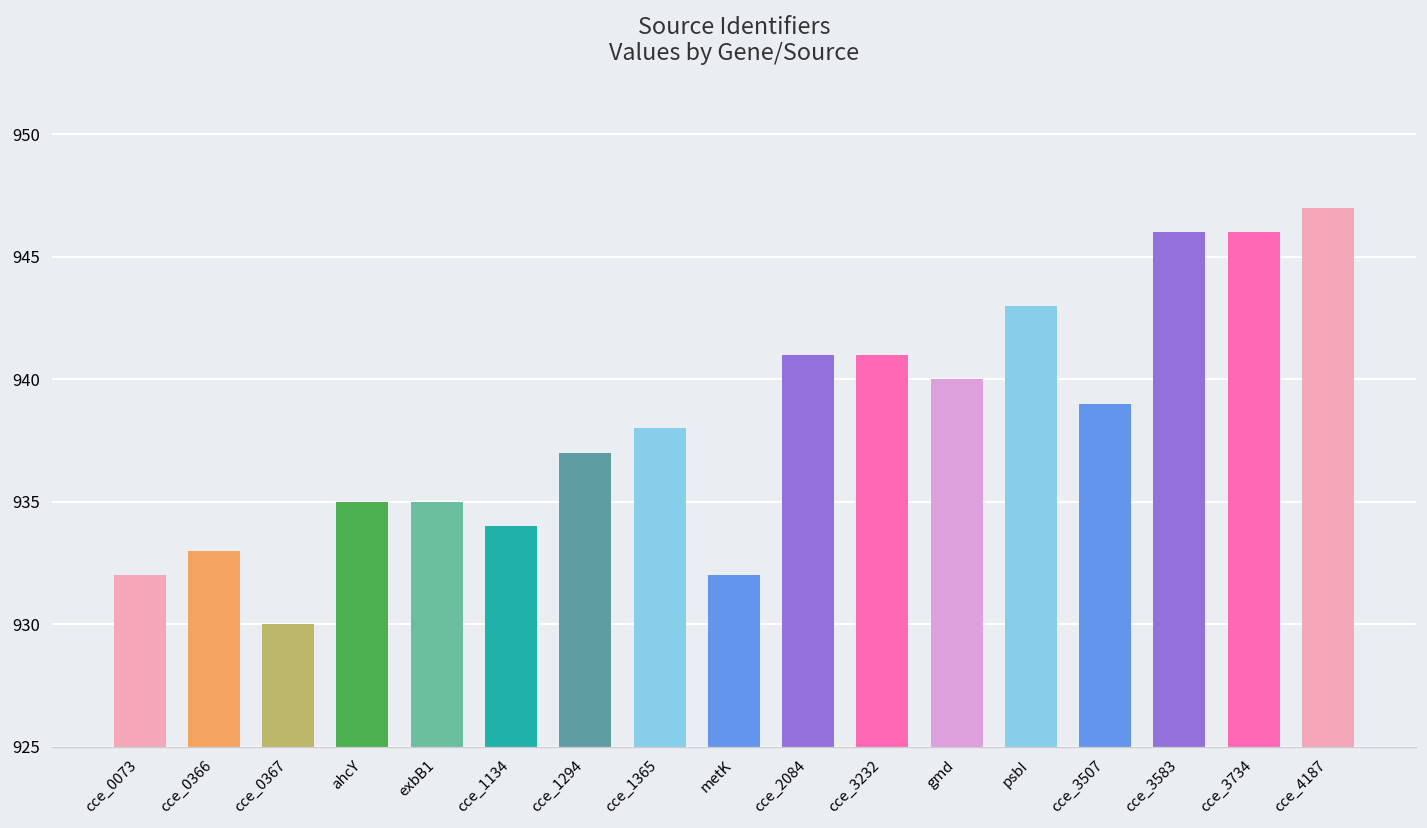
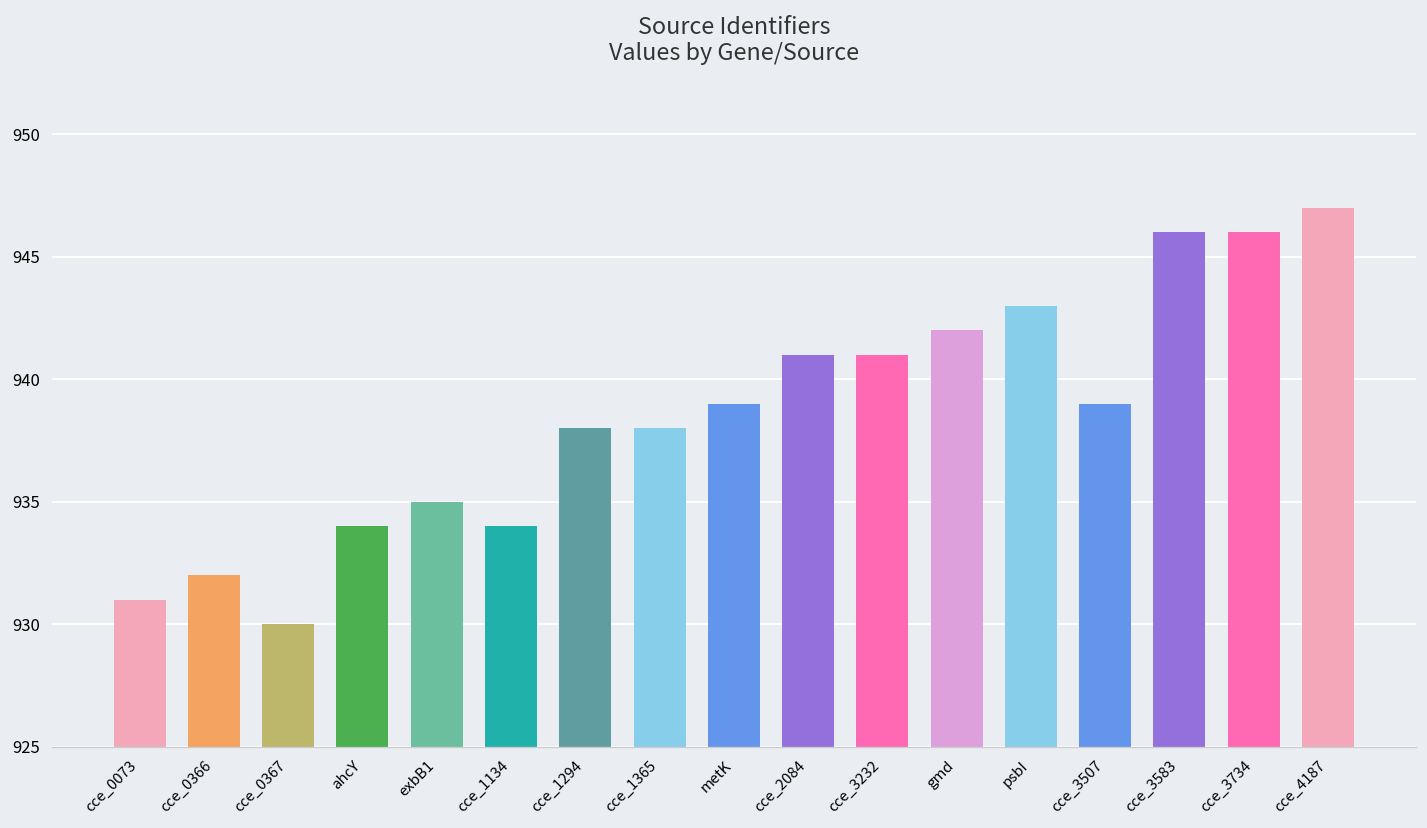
  {
-   "cce_0073": 932,
-   "cce_0366": 933,
+   "cce_0073": 931,
+   "cce_0366": 932,
    "cce_0367": 930,
-   "ahcY": 935,
+   "ahcY": 934,
    "exbB1": 935,
    "cce_1134": 934,
-   "cce_1294": 937,
+   "cce_1294": 938,
    "cce_1365": 938,
-   "metK": 932,
+   "metK": 939,
    "cce_2084": 941,
    "cce_3232": 941,
-   "gmd": 940,
+   "gmd": 942,
    "psbI": 943,
    "cce_3507": 939,
    "cce_3583": 946,
    "cce_3734": 946,
    "cce_4187": 947
  }
